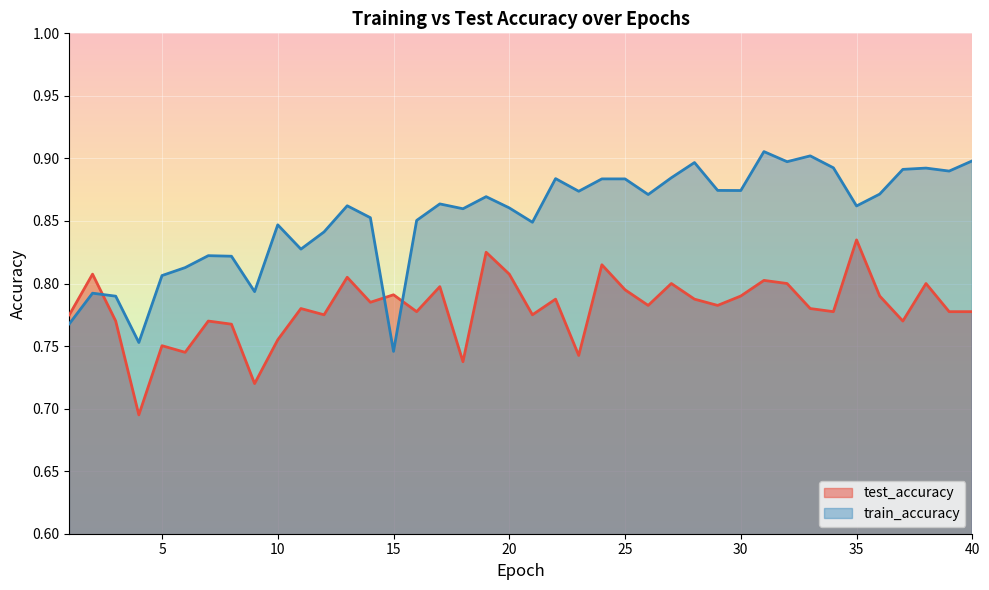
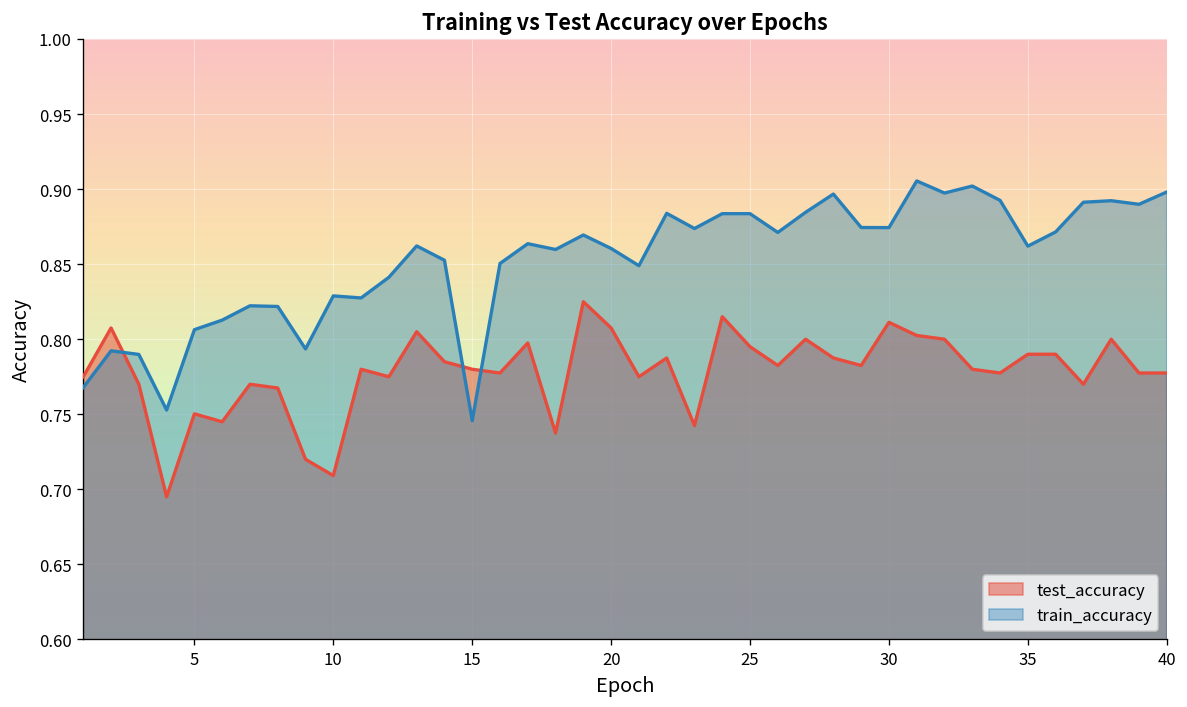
  {
    "test_accuracy": {
      "5": 0.750,
-     "10": 0.755,
-     "15": 0.791,
+     "10": 0.709,
+     "15": 0.780,
      "20": 0.808,
      "25": 0.795,
-     "30": 0.790,
-     "35": 0.835,
+     "30": 0.811,
+     "35": 0.790,
      "40": 0.778
    },
    "train_accuracy": {
      "5": 0.806,
-     "10": 0.847,
+     "10": 0.829,
      "15": 0.746,
      "20": 0.860,
      "25": 0.884,
      "30": 0.874,
      "35": 0.862,
      "40": 0.898
    }
  }
